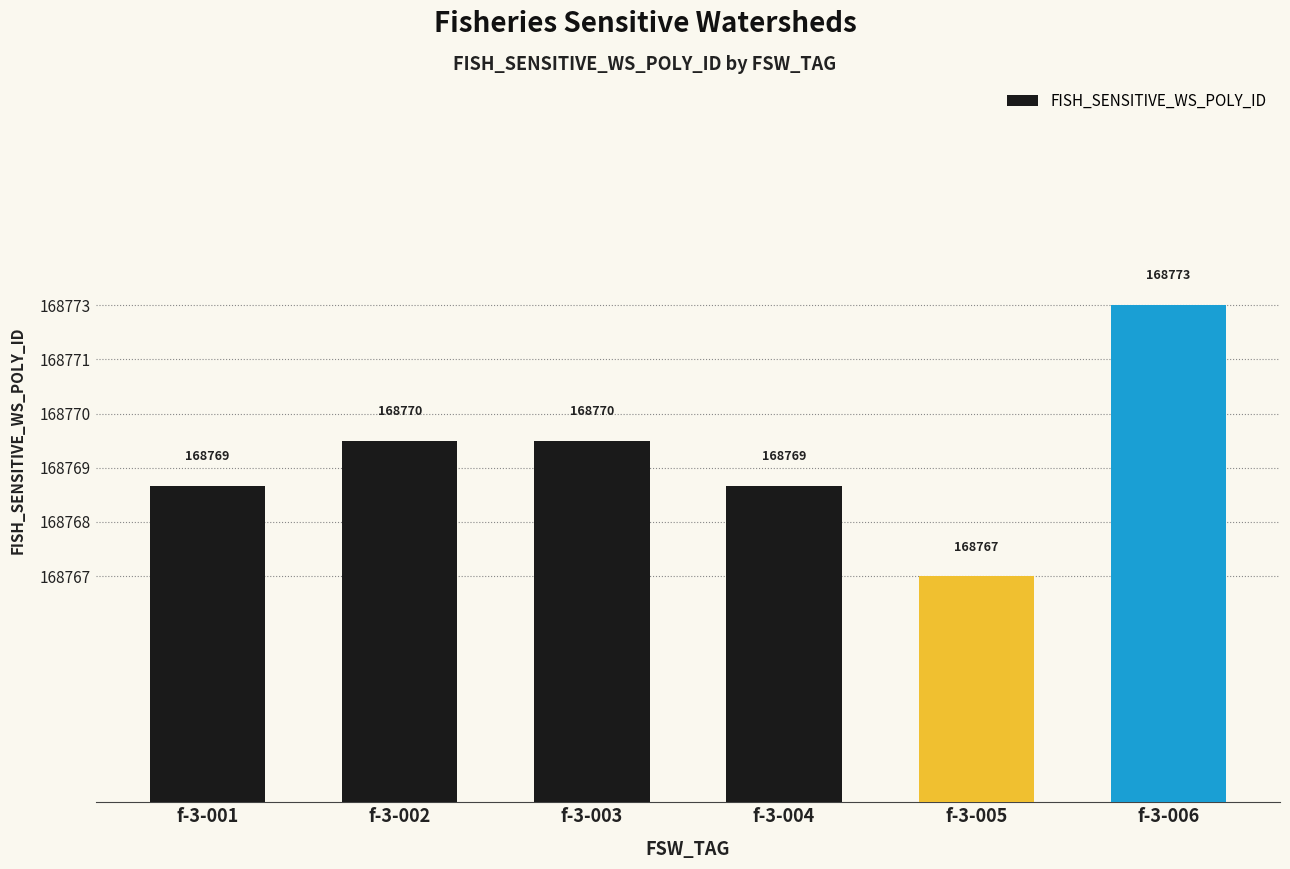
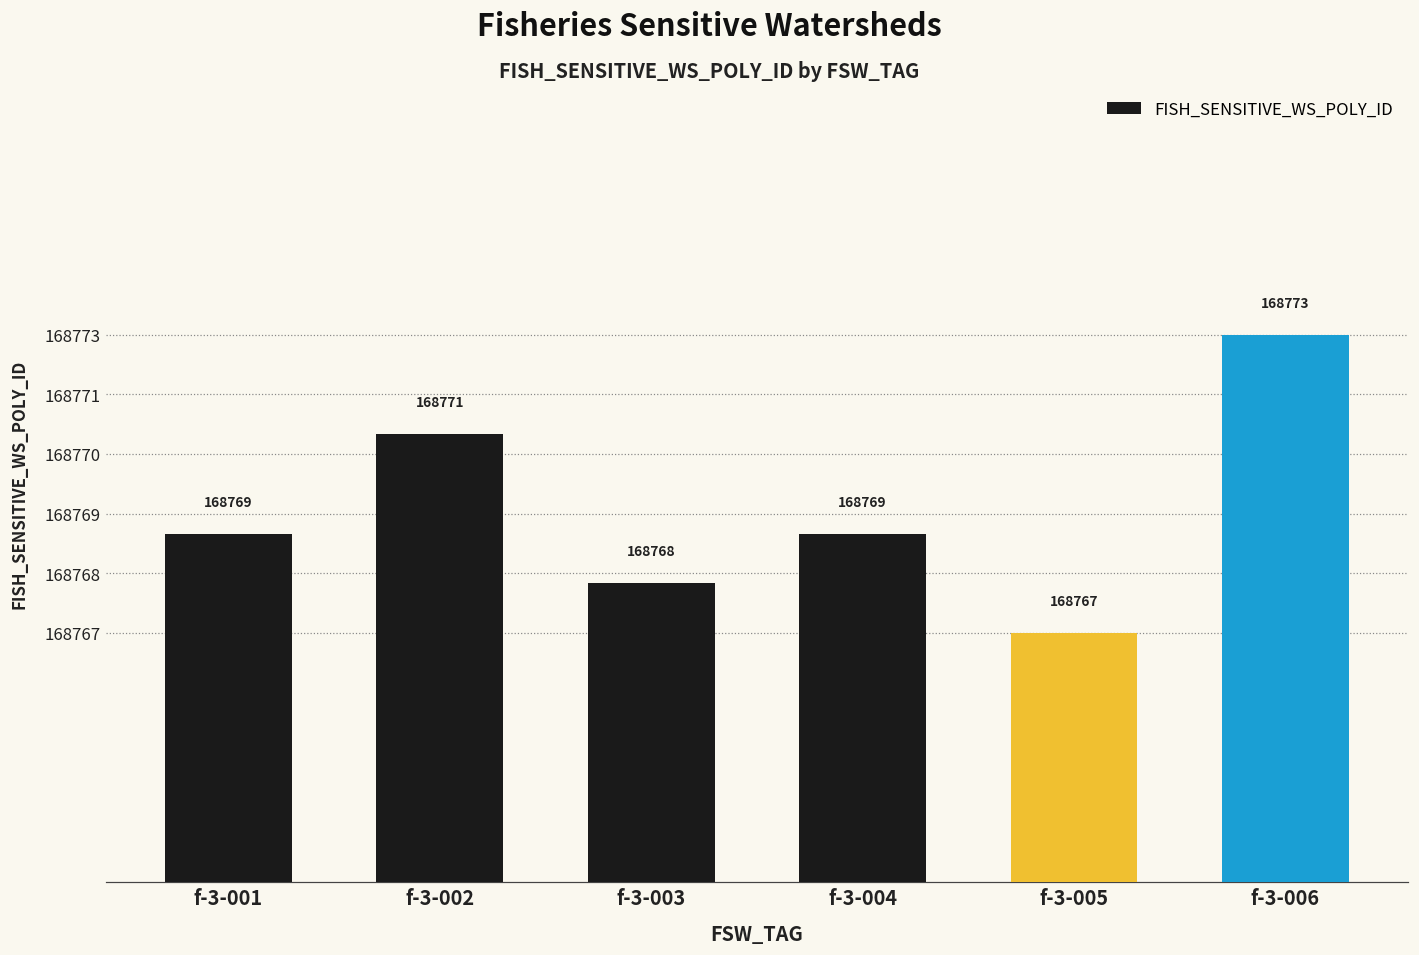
  {
    "f-3-001": 168769,
-   "f-3-002": 168770,
-   "f-3-003": 168770,
+   "f-3-002": 168771,
+   "f-3-003": 168768,
    "f-3-004": 168769,
    "f-3-005": 168767,
    "f-3-006": 168773
  }
